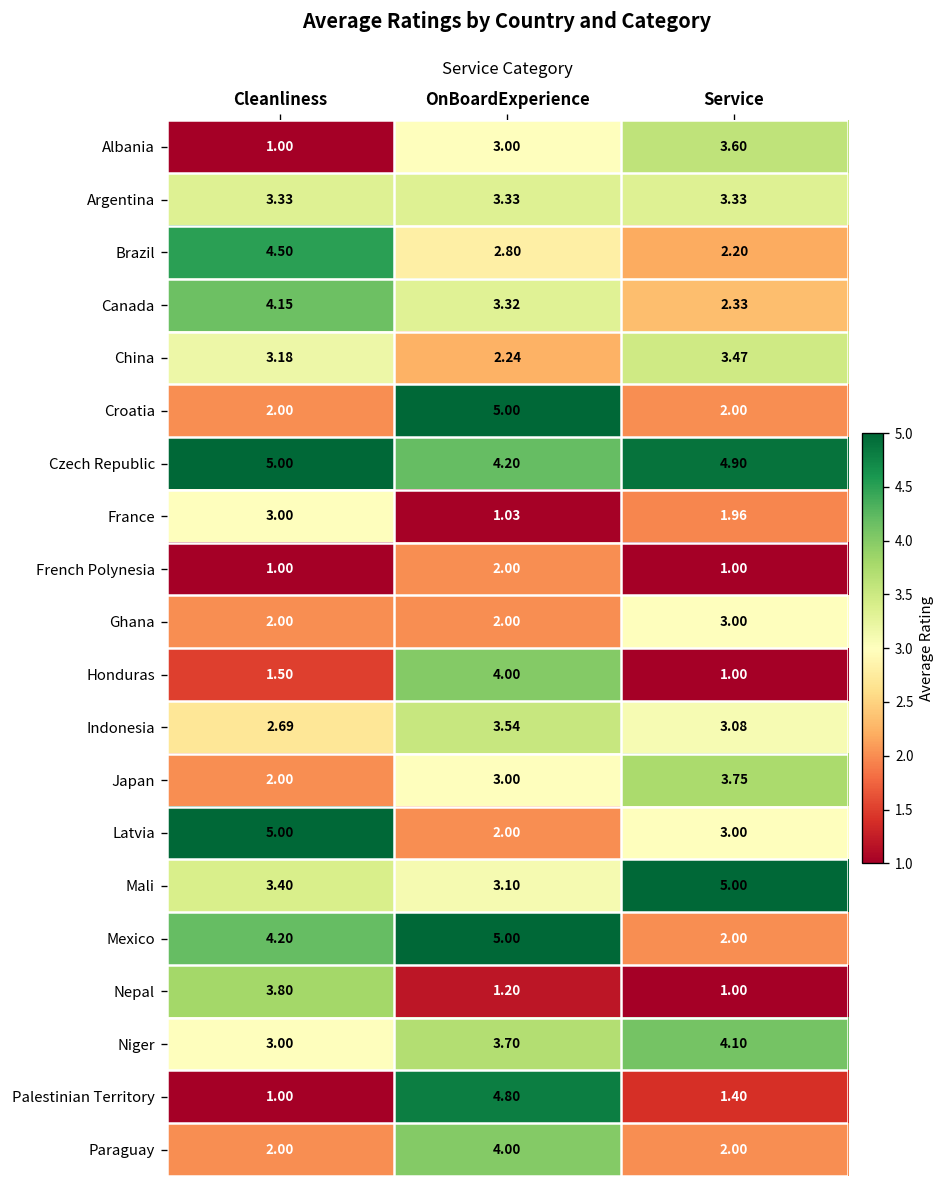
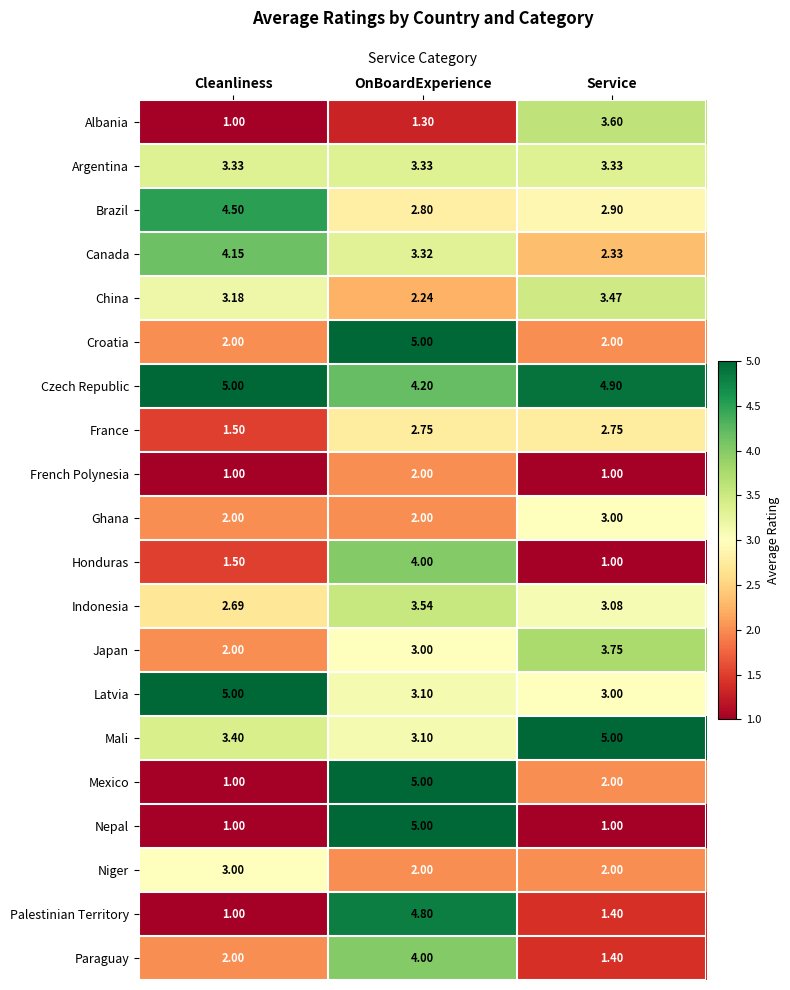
  {
    "Albania": {
      "Cleanliness": 1.00,
-     "OnBoardExperience": 3.00,
+     "OnBoardExperience": 1.30,
      "Service": 3.60
    },
    "Argentina": {
      "Cleanliness": 3.33,
      "OnBoardExperience": 3.33,
      "Service": 3.33
    },
    "Brazil": {
      "Cleanliness": 4.50,
      "OnBoardExperience": 2.80,
-     "Service": 2.20
+     "Service": 2.90
    },
    "Canada": {
      "Cleanliness": 4.15,
      "OnBoardExperience": 3.32,
      "Service": 2.33
    },
    "China": {
      "Cleanliness": 3.18,
      "OnBoardExperience": 2.24,
      "Service": 3.47
    },
    "Croatia": {
      "Cleanliness": 2.00,
      "OnBoardExperience": 5.00,
      "Service": 2.00
    },
    "Czech Republic": {
      "Cleanliness": 5.00,
      "OnBoardExperience": 4.20,
      "Service": 4.90
    },
    "France": {
-     "Cleanliness": 3.00,
-     "OnBoardExperience": 1.03,
-     "Service": 1.96
+     "Cleanliness": 1.50,
+     "OnBoardExperience": 2.75,
+     "Service": 2.75
    },
    "French Polynesia": {
      "Cleanliness": 1.00,
      "OnBoardExperience": 2.00,
      "Service": 1.00
    },
    "Ghana": {
      "Cleanliness": 2.00,
      "OnBoardExperience": 2.00,
      "Service": 3.00
    },
    "Honduras": {
      "Cleanliness": 1.50,
      "OnBoardExperience": 4.00,
      "Service": 1.00
    },
    "Indonesia": {
      "Cleanliness": 2.69,
      "OnBoardExperience": 3.54,
      "Service": 3.08
    },
    "Japan": {
      "Cleanliness": 2.00,
      "OnBoardExperience": 3.00,
      "Service": 3.75
    },
    "Latvia": {
      "Cleanliness": 5.00,
-     "OnBoardExperience": 2.00,
+     "OnBoardExperience": 3.10,
      "Service": 3.00
    },
    "Mali": {
      "Cleanliness": 3.40,
      "OnBoardExperience": 3.10,
      "Service": 5.00
    },
    "Mexico": {
-     "Cleanliness": 4.20,
+     "Cleanliness": 1.00,
      "OnBoardExperience": 5.00,
      "Service": 2.00
    },
    "Nepal": {
-     "Cleanliness": 3.80,
-     "OnBoardExperience": 1.20,
+     "Cleanliness": 1.00,
+     "OnBoardExperience": 5.00,
      "Service": 1.00
    },
    "Niger": {
      "Cleanliness": 3.00,
-     "OnBoardExperience": 3.70,
-     "Service": 4.10
+     "OnBoardExperience": 2.00,
+     "Service": 2.00
    },
    "Palestinian Territory": {
      "Cleanliness": 1.00,
      "OnBoardExperience": 4.80,
      "Service": 1.40
    },
    "Paraguay": {
      "Cleanliness": 2.00,
      "OnBoardExperience": 4.00,
-     "Service": 2.00
+     "Service": 1.40
    }
  }
